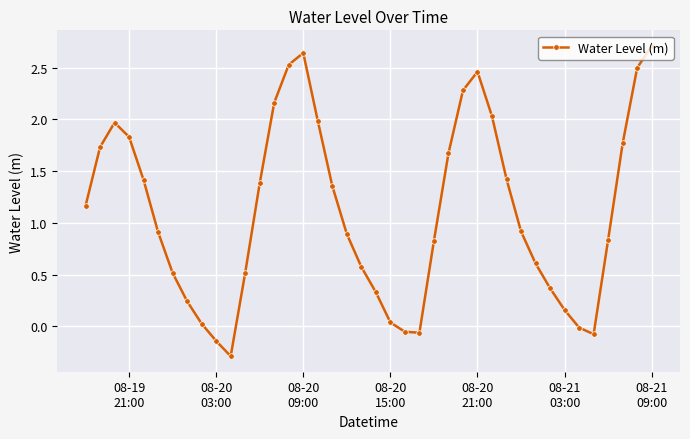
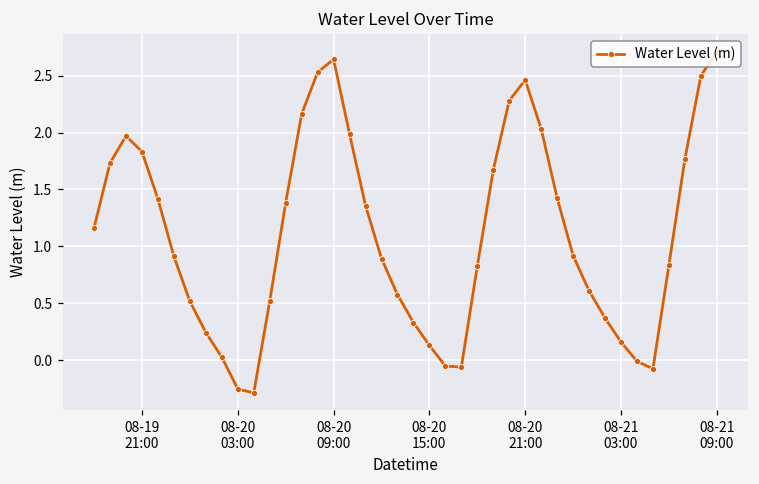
  {
    "08-19 21:00": 1.83,
-   "08-20 03:00": -0.14,
+   "08-20 03:00": -0.25,
    "08-20 09:00": 2.64,
-   "08-20 15:00": 0.04,
+   "08-20 15:00": 0.13,
    "08-20 21:00": 2.46,
    "08-21 03:00": 0.16
  }
